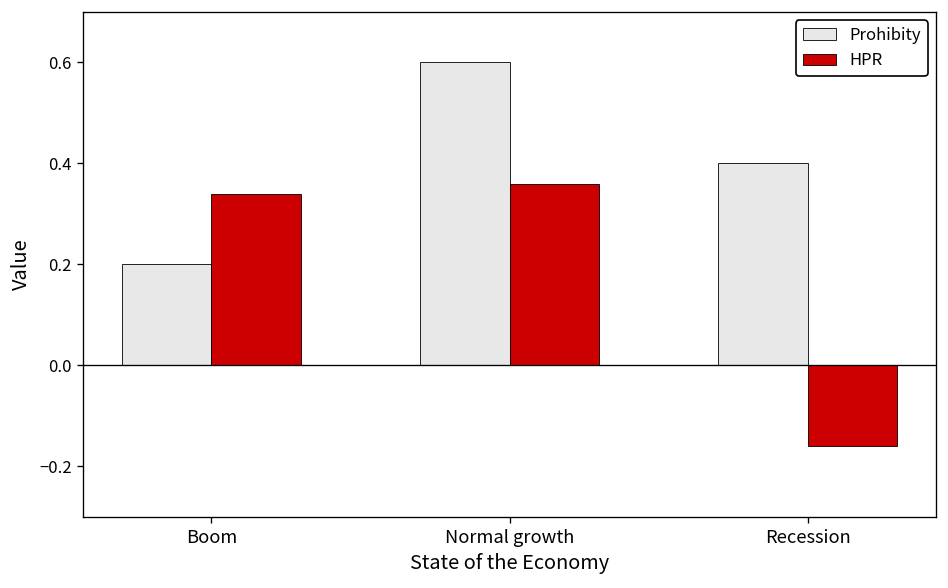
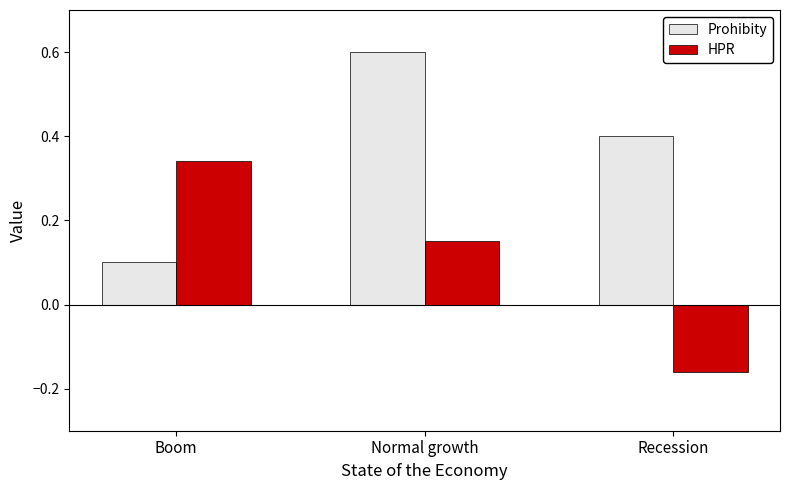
  {
    "Prohibity": {
-     "Boom": 0.2,
+     "Boom": 0.1,
      "Normal growth": 0.6,
      "Recession": 0.4
    },
    "HPR": {
      "Boom": 0.34,
-     "Normal growth": 0.36,
+     "Normal growth": 0.15,
      "Recession": -0.16
    }
  }
